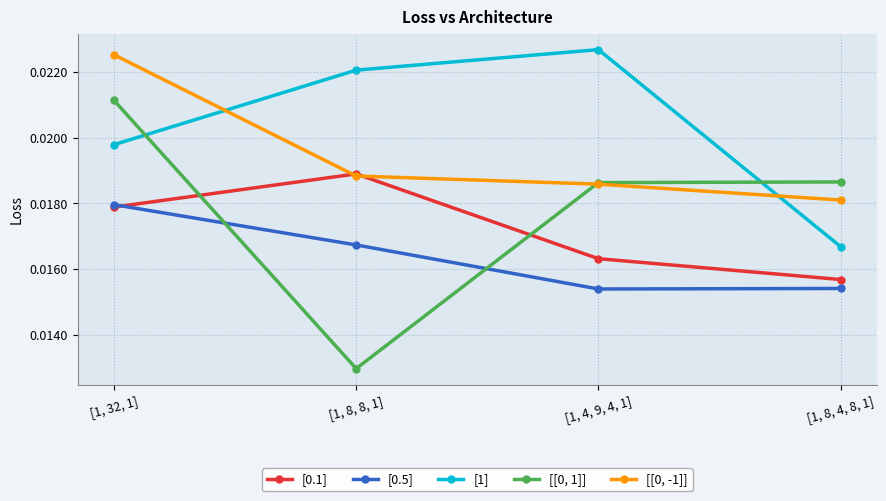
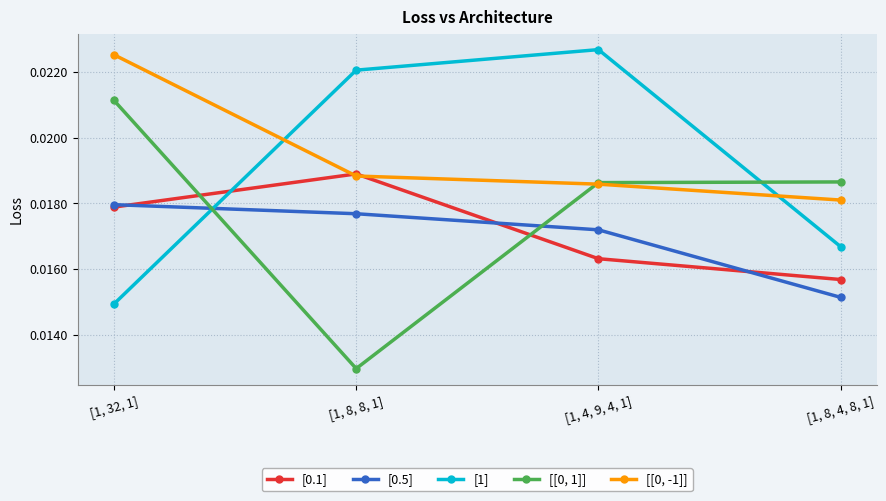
  {
    "[0.1]": {
      "[1, 4, 9, 4, 1]": 0.0163,
      "[1, 8, 4, 8, 1]": 0.0157
    },
    "[0.5]": {
-     "[1, 8, 8, 1]": 0.0167,
-     "[1, 4, 9, 4, 1]": 0.0154,
-     "[1, 8, 4, 8, 1]": 0.0154
+     "[1, 8, 8, 1]": 0.0177,
+     "[1, 4, 9, 4, 1]": 0.0172,
+     "[1, 8, 4, 8, 1]": 0.0151
    },
    "[1]": {
-     "[1, 32, 1]": 0.0198,
+     "[1, 32, 1]": 0.0149,
      "[1, 8, 8, 1]": 0.0221,
      "[1, 4, 9, 4, 1]": 0.0227,
      "[1, 8, 4, 8, 1]": 0.0167
    },
    "[[0, 1]]": {
      "[1, 32, 1]": 0.0211,
      "[1, 8, 8, 1]": 0.0130,
      "[1, 8, 4, 8, 1]": 0.0187
    },
    "[[0, -1]]": {
      "[1, 32, 1]": 0.0225,
      "[1, 8, 4, 8, 1]": 0.0181
    }
  }
